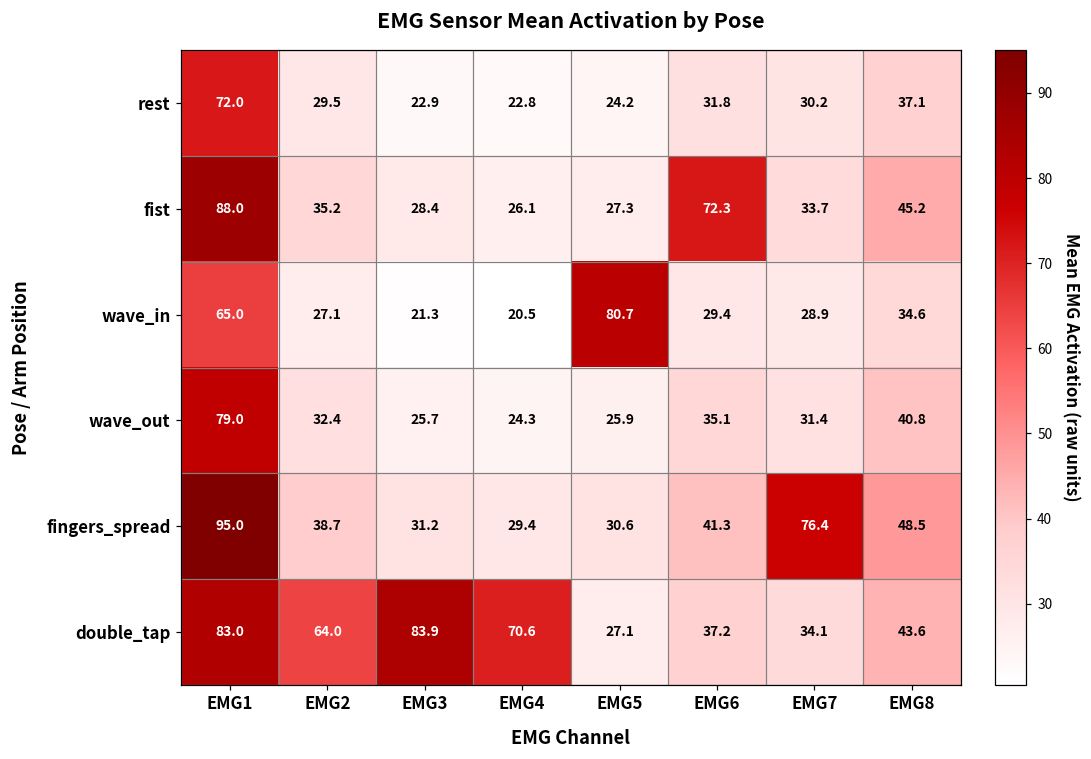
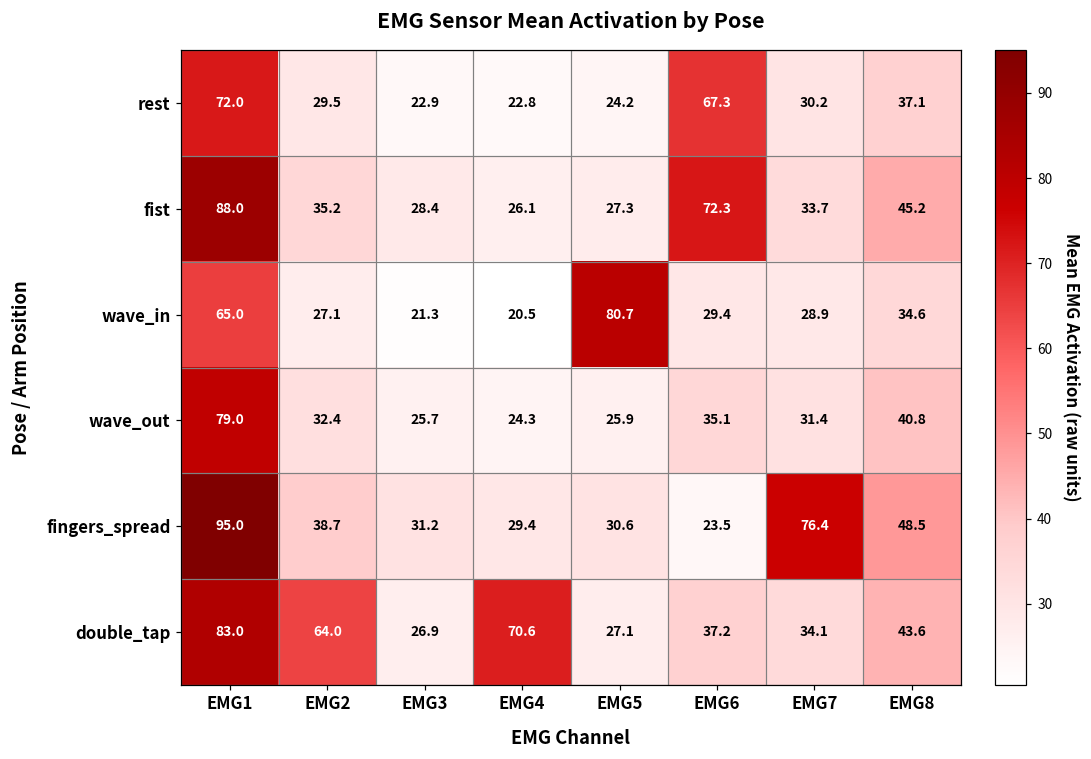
  {
    "rest": {
      "EMG1": 72.0,
      "EMG2": 29.5,
      "EMG3": 22.9,
      "EMG4": 22.8,
      "EMG5": 24.2,
-     "EMG6": 31.8,
+     "EMG6": 67.3,
      "EMG7": 30.2,
      "EMG8": 37.1
    },
    "fist": {
      "EMG1": 88.0,
      "EMG2": 35.2,
      "EMG3": 28.4,
      "EMG4": 26.1,
      "EMG5": 27.3,
      "EMG6": 72.3,
      "EMG7": 33.7,
      "EMG8": 45.2
    },
    "wave_in": {
      "EMG1": 65.0,
      "EMG2": 27.1,
      "EMG3": 21.3,
      "EMG4": 20.5,
      "EMG5": 80.7,
      "EMG6": 29.4,
      "EMG7": 28.9,
      "EMG8": 34.6
    },
    "wave_out": {
      "EMG1": 79.0,
      "EMG2": 32.4,
      "EMG3": 25.7,
      "EMG4": 24.3,
      "EMG5": 25.9,
      "EMG6": 35.1,
      "EMG7": 31.4,
      "EMG8": 40.8
    },
    "fingers_spread": {
      "EMG1": 95.0,
      "EMG2": 38.7,
      "EMG3": 31.2,
      "EMG4": 29.4,
      "EMG5": 30.6,
-     "EMG6": 41.3,
+     "EMG6": 23.5,
      "EMG7": 76.4,
      "EMG8": 48.5
    },
    "double_tap": {
      "EMG1": 83.0,
      "EMG2": 64.0,
-     "EMG3": 83.9,
+     "EMG3": 26.9,
      "EMG4": 70.6,
      "EMG5": 27.1,
      "EMG6": 37.2,
      "EMG7": 34.1,
      "EMG8": 43.6
    }
  }
